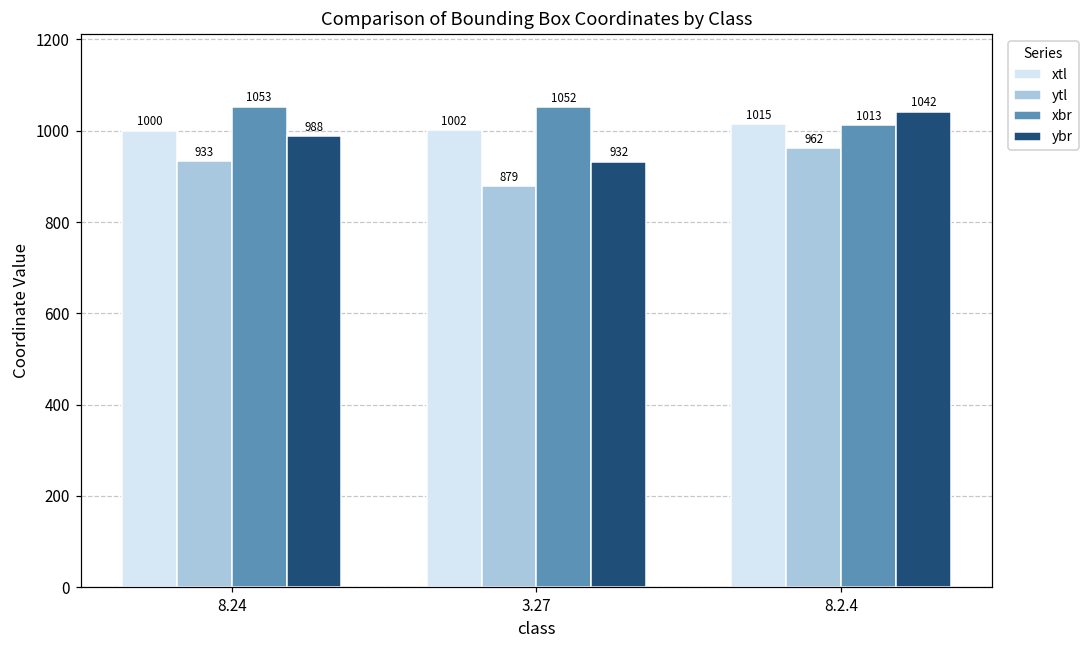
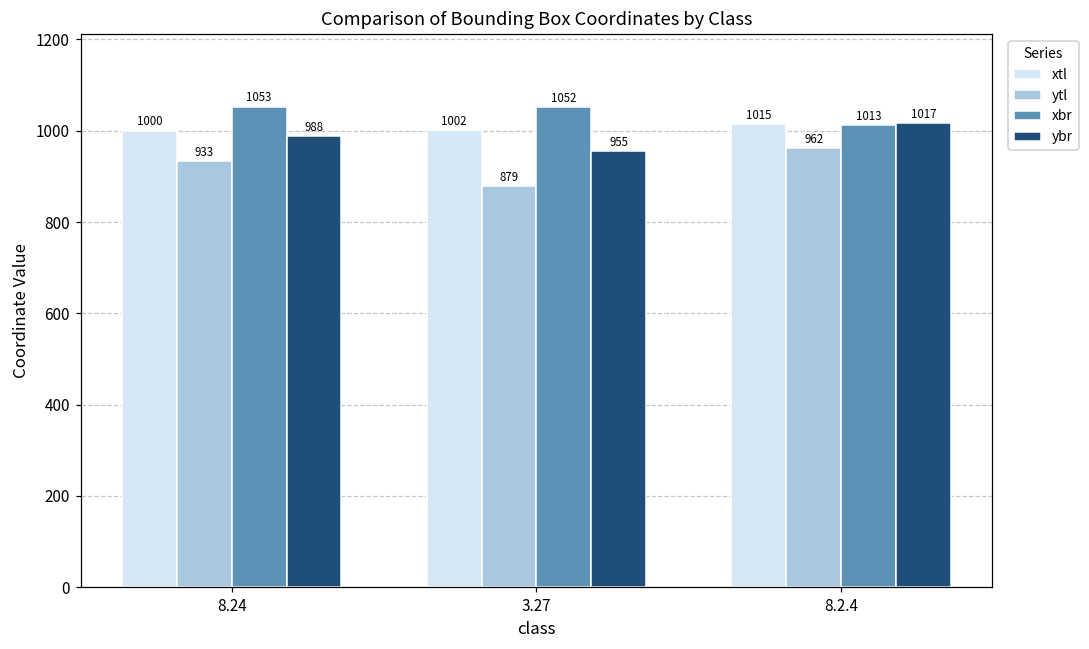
  {
    "xbr": {
      "8.24": 1053,
      "3.27": 1052,
      "8.2.4": 1013
    },
    "ybr": {
      "8.24": 988,
-     "3.27": 932,
-     "8.2.4": 1042
+     "3.27": 955,
+     "8.2.4": 1017
    }
  }
